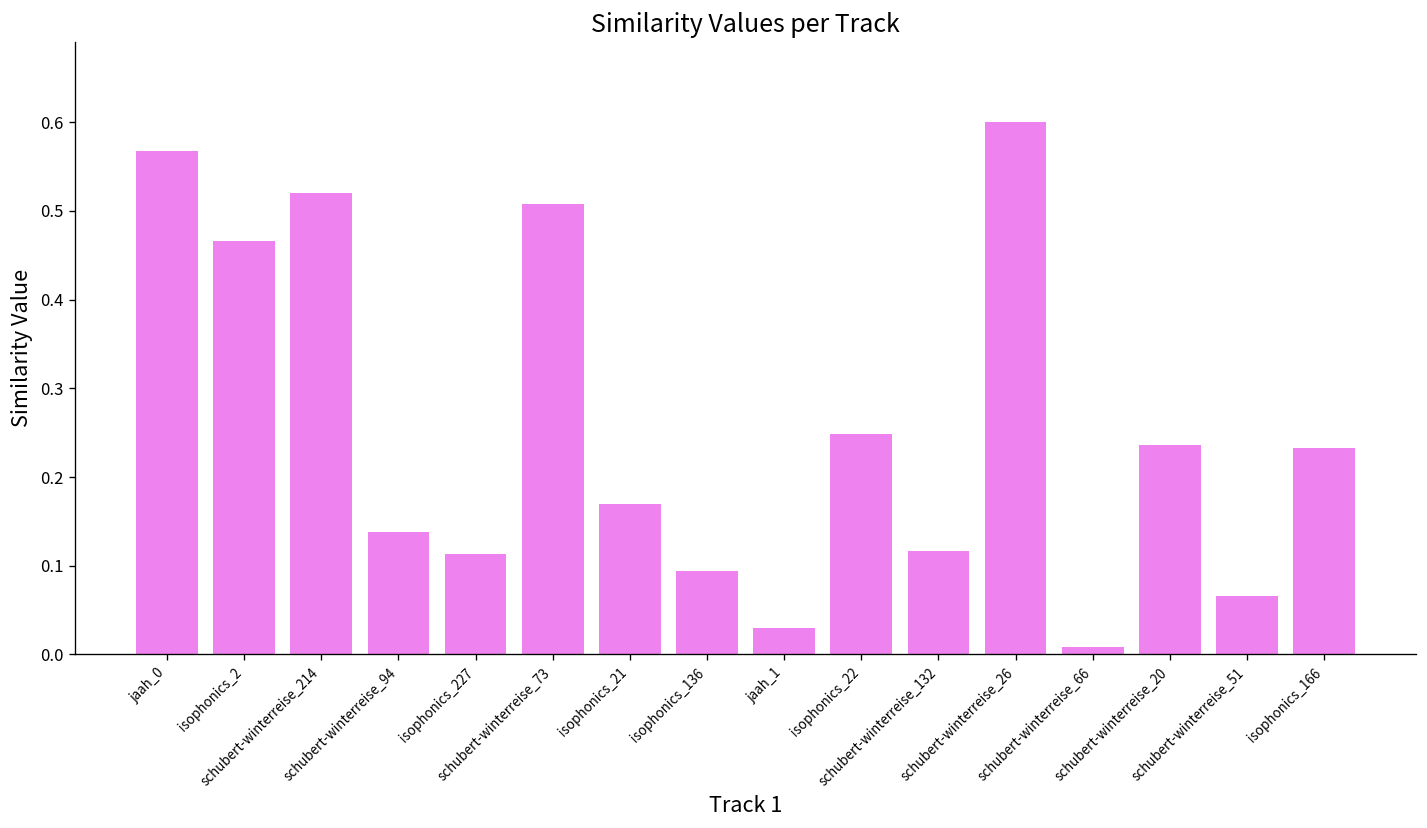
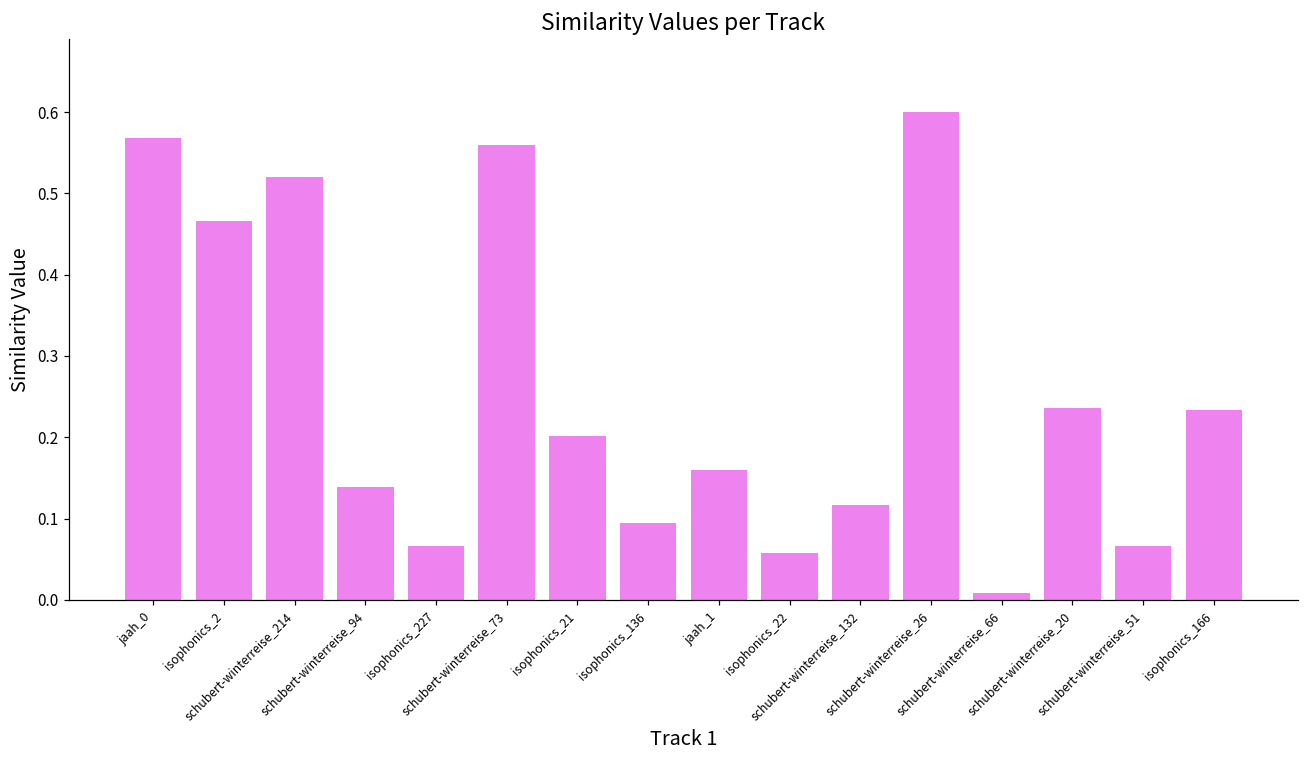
  {
    "jaah_0": 0.57,
    "isophonics_2": 0.47,
    "schubert-winterreise_214": 0.52,
    "schubert-winterreise_94": 0.14,
-   "isophonics_227": 0.11,
-   "schubert-winterreise_73": 0.51,
-   "isophonics_21": 0.17,
+   "isophonics_227": 0.07,
+   "schubert-winterreise_73": 0.56,
+   "isophonics_21": 0.20,
    "isophonics_136": 0.09,
-   "jaah_1": 0.03,
-   "isophonics_22": 0.25,
+   "jaah_1": 0.16,
+   "isophonics_22": 0.06,
    "schubert-winterreise_132": 0.12,
    "schubert-winterreise_26": 0.60,
    "schubert-winterreise_66": 0.01,
    "schubert-winterreise_20": 0.24,
    "schubert-winterreise_51": 0.07,
    "isophonics_166": 0.23
  }
